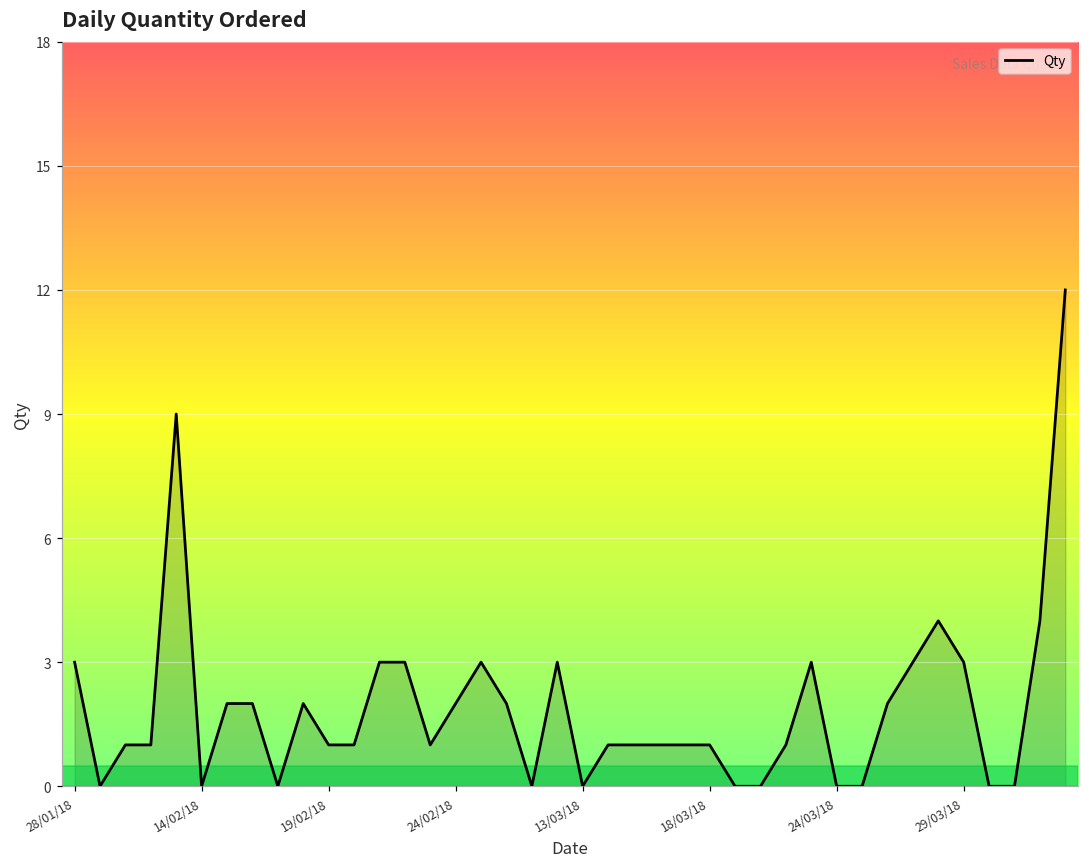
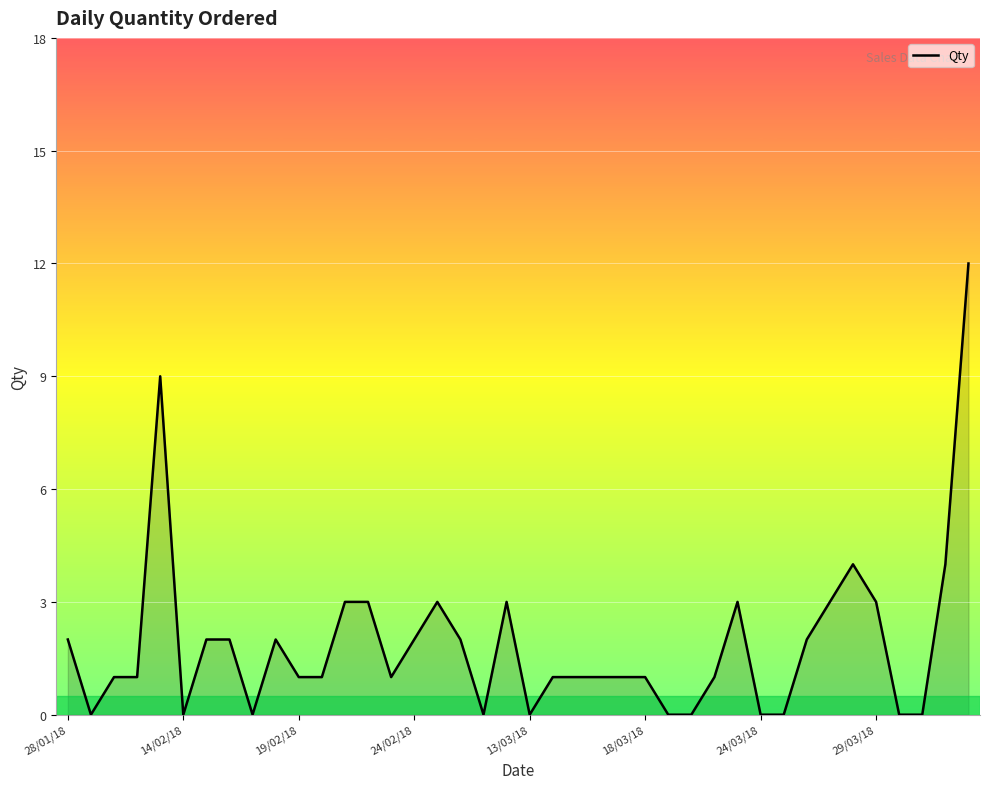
  {
-   "28/01/18": 3,
+   "28/01/18": 2,
    "19/02/18": 1,
    "24/02/18": 2,
    "18/03/18": 1,
    "29/03/18": 3
  }
